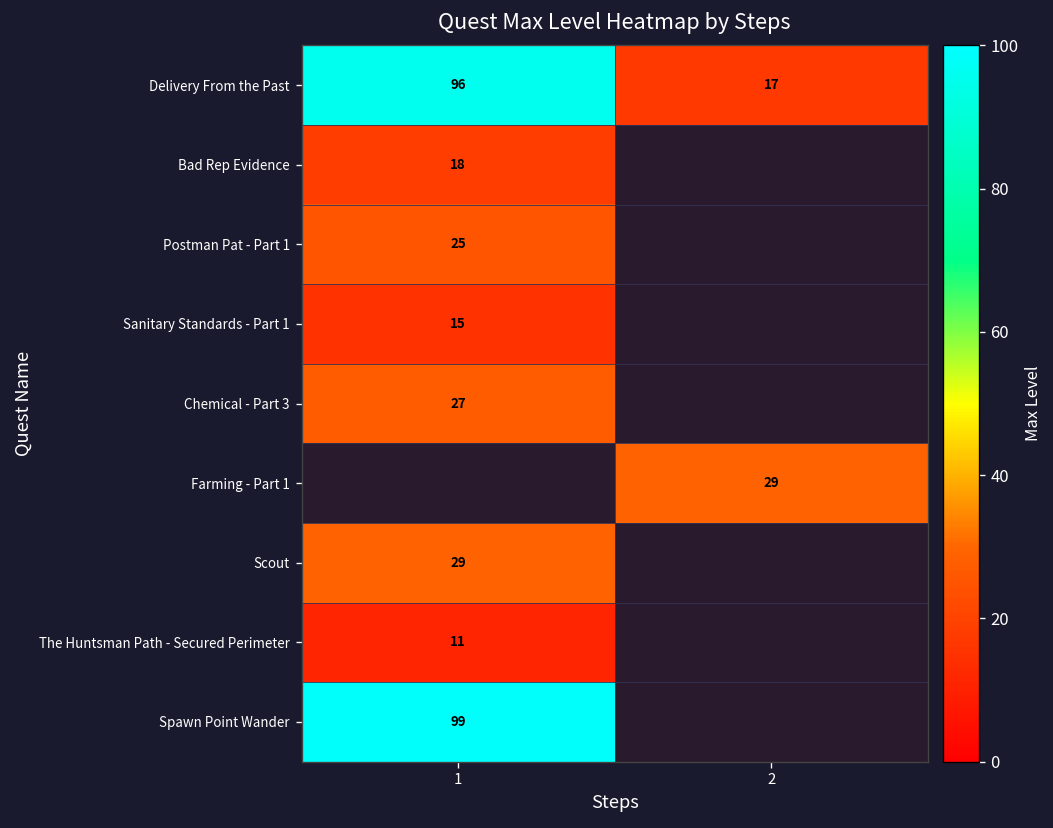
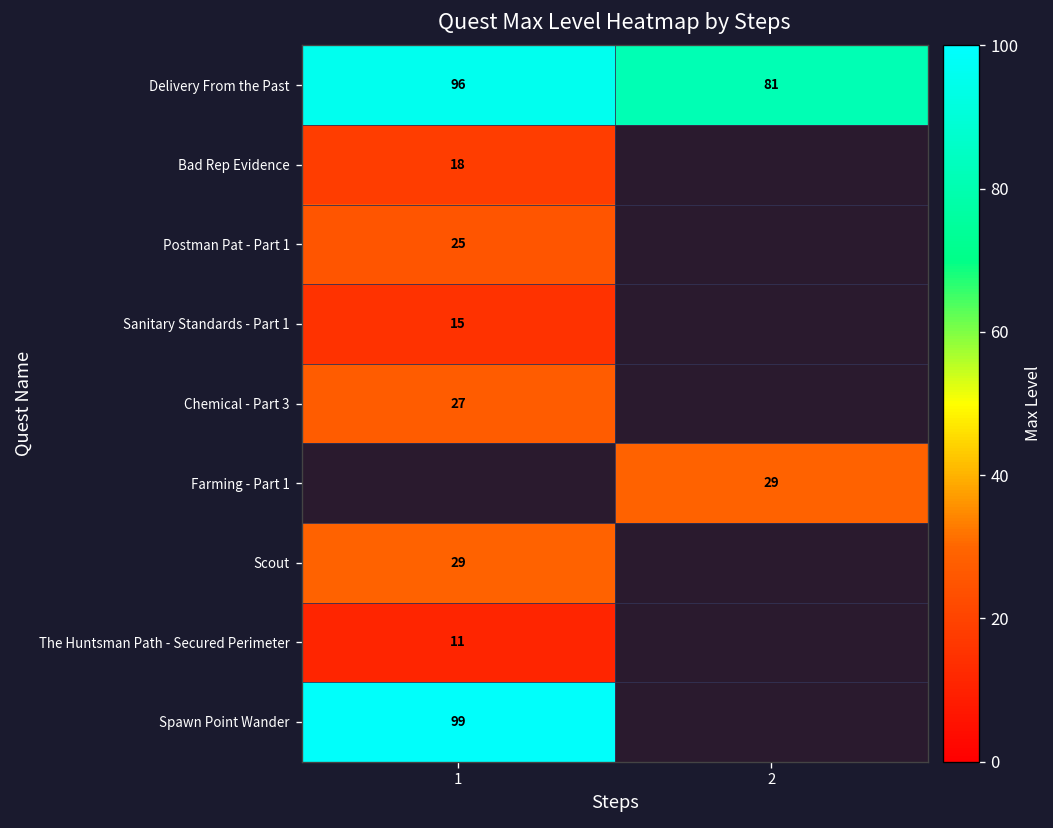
  {
    "Delivery From the Past": {
      "1": 96,
-     "2": 17
+     "2": 81
    },
    "Bad Rep Evidence": {
      "1": 18
    },
    "Postman Pat - Part 1": {
      "1": 25
    },
    "Sanitary Standards - Part 1": {
      "1": 15
    },
    "Chemical - Part 3": {
      "1": 27
    },
    "Farming - Part 1": {
      "2": 29
    },
    "Scout": {
      "1": 29
    },
    "The Huntsman Path - Secured Perimeter": {
      "1": 11
    },
    "Spawn Point Wander": {
      "1": 99
    }
  }
